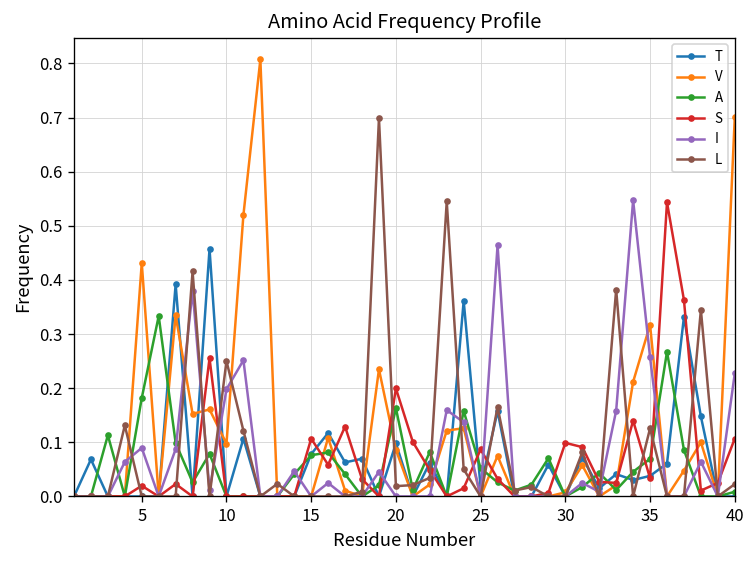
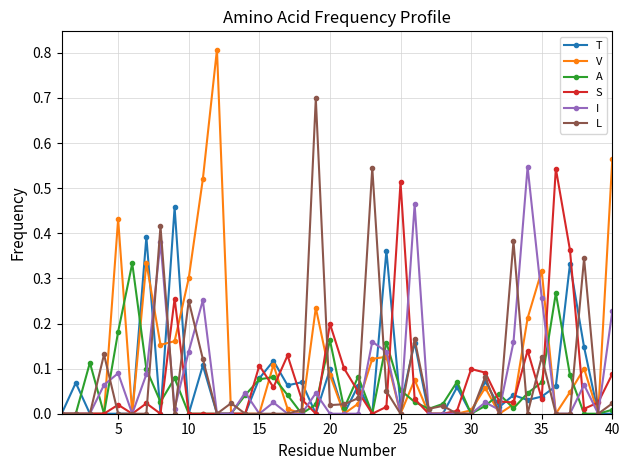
  {
    "T": {
      "20": 0.10,
      "25": 0.02,
      "40": 0.00
    },
    "V": {
      "5": 0.43,
-     "10": 0.10,
+     "10": 0.30,
      "20": 0.09,
      "30": 0.01,
      "35": 0.32,
-     "40": 0.70
+     "40": 0.56
    },
    "A": {
      "5": 0.18,
      "20": 0.16,
      "25": 0.05,
      "35": 0.07,
      "40": 0.01
    },
    "S": {
      "5": 0.02,
      "15": 0.11,
      "20": 0.20,
-     "25": 0.09,
+     "25": 0.51,
      "30": 0.10,
-     "40": 0.11
+     "40": 0.09
    },
    "I": {
      "5": 0.09,
-     "10": 0.20,
+     "10": 0.14,
      "20": 0.00,
      "35": 0.26,
      "40": 0.23
    },
    "L": {
      "10": 0.25,
      "20": 0.02,
      "35": 0.13,
      "40": 0.02
    }
  }
